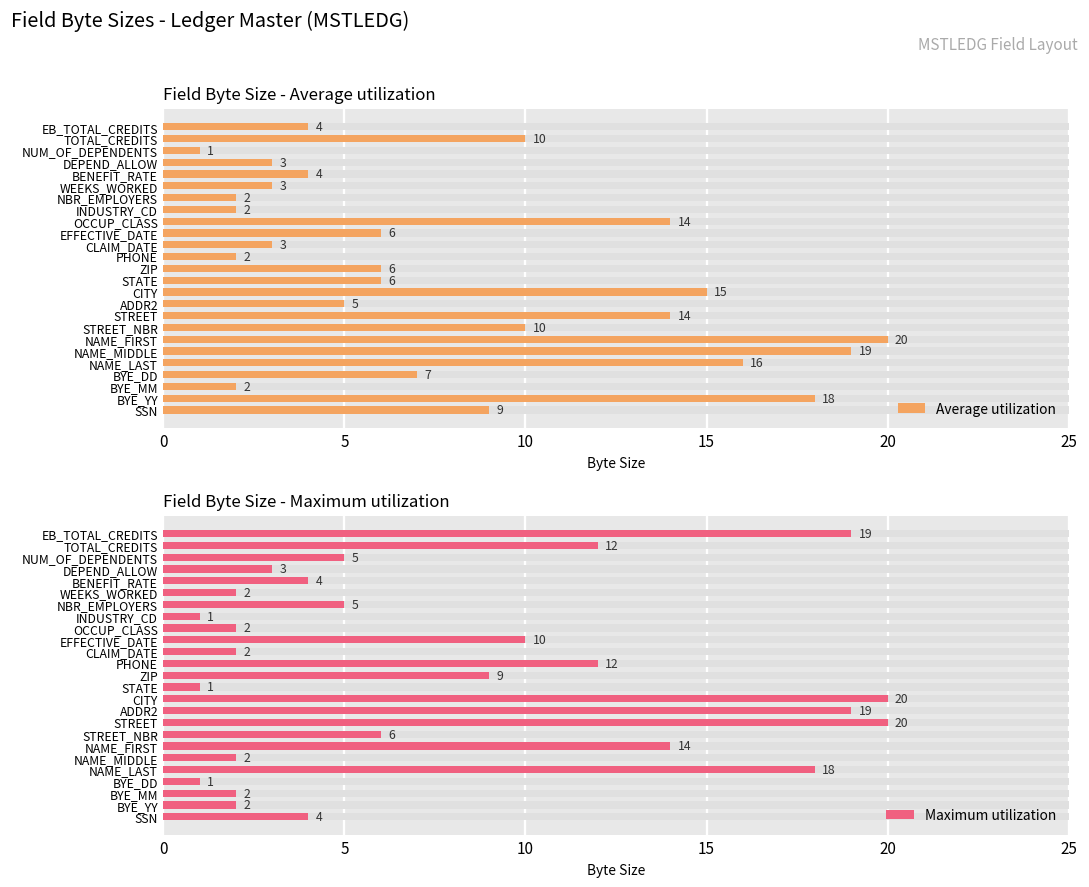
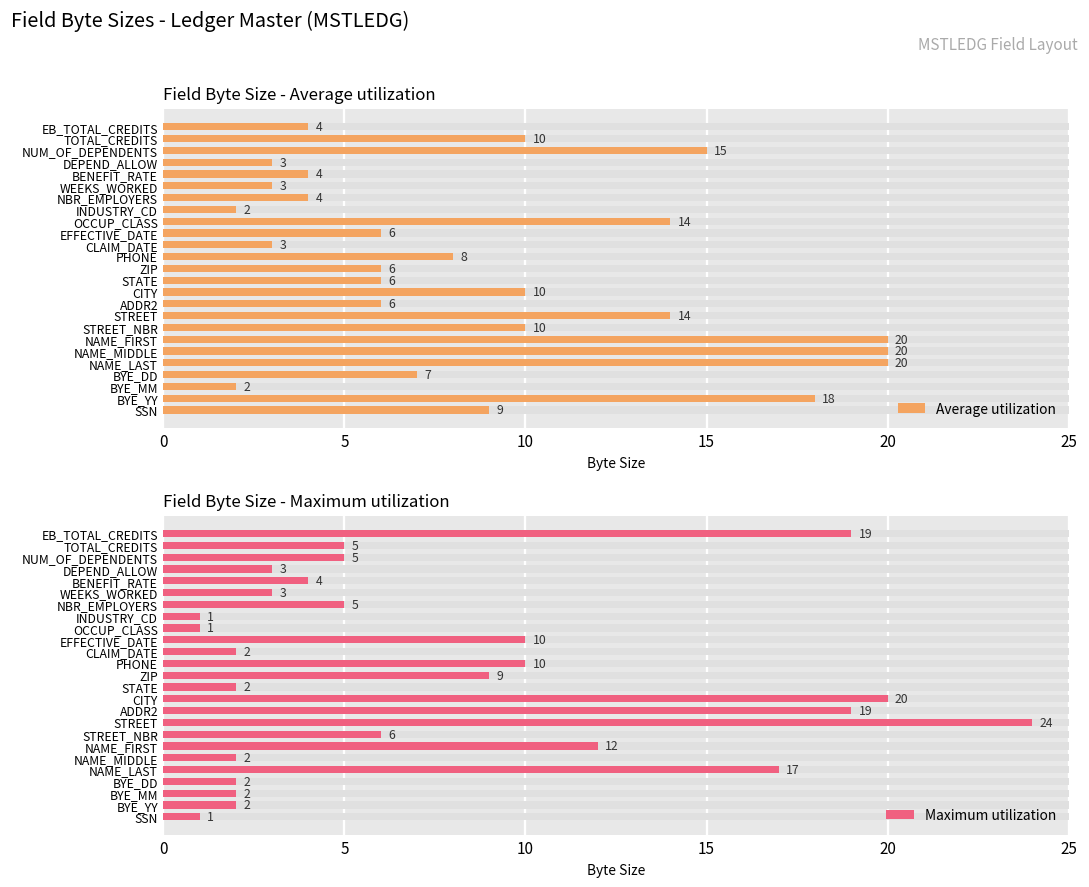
  {
    "Field Byte Size - Average utilization": {
      "Average utilization": {
-       "NUM_OF_DEPENDENTS": 1,
-       "NBR_EMPLOYERS": 2,
-       "PHONE": 2,
-       "CITY": 15,
-       "ADDR2": 5,
-       "NAME_MIDDLE": 19,
-       "NAME_LAST": 16
+       "NUM_OF_DEPENDENTS": 15,
+       "NBR_EMPLOYERS": 4,
+       "PHONE": 8,
+       "CITY": 10,
+       "ADDR2": 6,
+       "NAME_MIDDLE": 20,
+       "NAME_LAST": 20
      }
    },
    "Field Byte Size - Maximum utilization": {
      "Maximum utilization": {
-       "TOTAL_CREDITS": 12,
-       "WEEKS_WORKED": 2,
-       "OCCUP_CLASS": 2,
-       "PHONE": 12,
-       "STATE": 1,
-       "STREET": 20,
-       "NAME_FIRST": 14,
-       "NAME_LAST": 18,
-       "BYE_DD": 1,
-       "SSN": 4
+       "TOTAL_CREDITS": 5,
+       "WEEKS_WORKED": 3,
+       "OCCUP_CLASS": 1,
+       "PHONE": 10,
+       "STATE": 2,
+       "STREET": 24,
+       "NAME_FIRST": 12,
+       "NAME_LAST": 17,
+       "BYE_DD": 2,
+       "SSN": 1
      }
    }
  }
